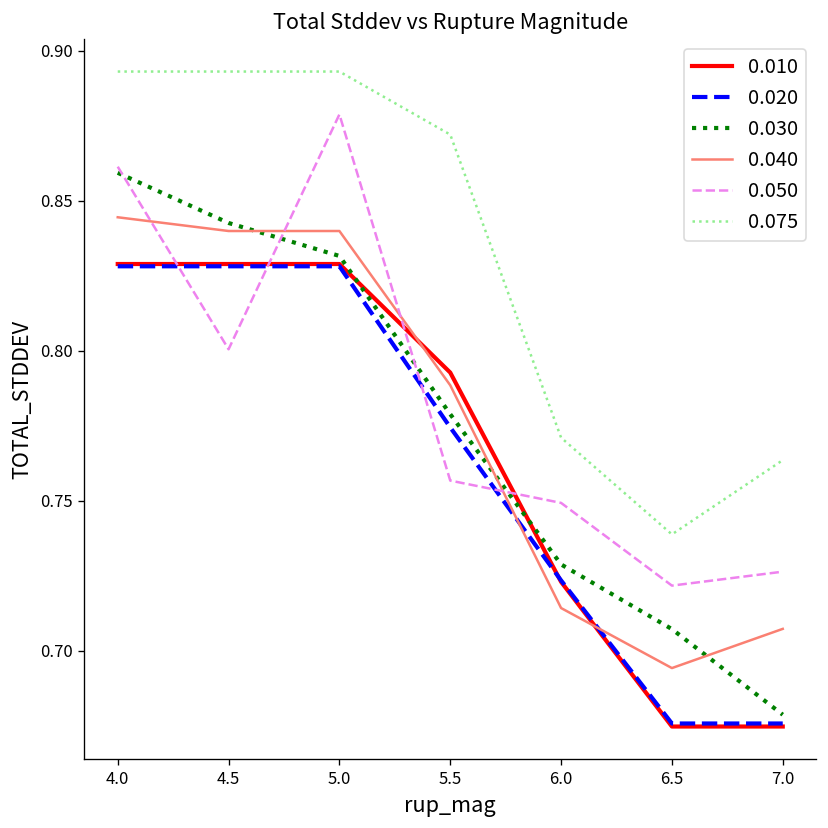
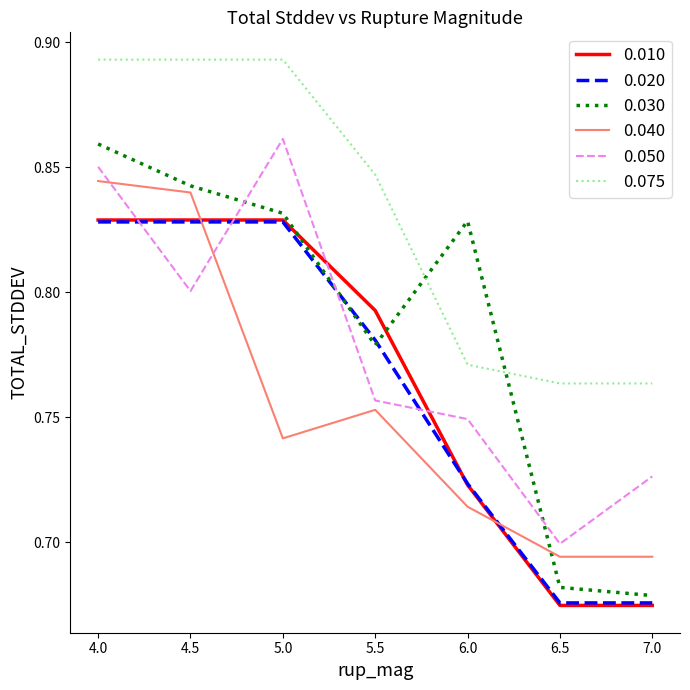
  {
    "0.010": {
      "5.5": 0.793
    },
    "0.020": {
-     "5.5": 0.774
+     "5.5": 0.781
    },
    "0.030": {
      "4.0": 0.859,
      "4.5": 0.843,
      "5.0": 0.832,
      "5.5": 0.779,
-     "6.0": 0.729,
-     "6.5": 0.707,
+     "6.0": 0.828,
+     "6.5": 0.682,
      "7.0": 0.679
    },
    "0.040": {
      "4.0": 0.844,
      "4.5": 0.840,
-     "5.0": 0.840,
-     "5.5": 0.788,
+     "5.0": 0.742,
+     "5.5": 0.753,
      "6.0": 0.714,
      "6.5": 0.694,
-     "7.0": 0.707
+     "7.0": 0.694
    },
    "0.050": {
-     "4.0": 0.861,
+     "4.0": 0.850,
      "4.5": 0.800,
-     "5.0": 0.879,
+     "5.0": 0.861,
      "5.5": 0.757,
      "6.0": 0.749,
-     "6.5": 0.722,
+     "6.5": 0.699,
      "7.0": 0.726
    },
    "0.075": {
      "4.0": 0.893,
      "4.5": 0.893,
      "5.0": 0.893,
-     "5.5": 0.872,
+     "5.5": 0.847,
      "6.0": 0.771,
-     "6.5": 0.739,
+     "6.5": 0.764,
      "7.0": 0.764
    }
  }
